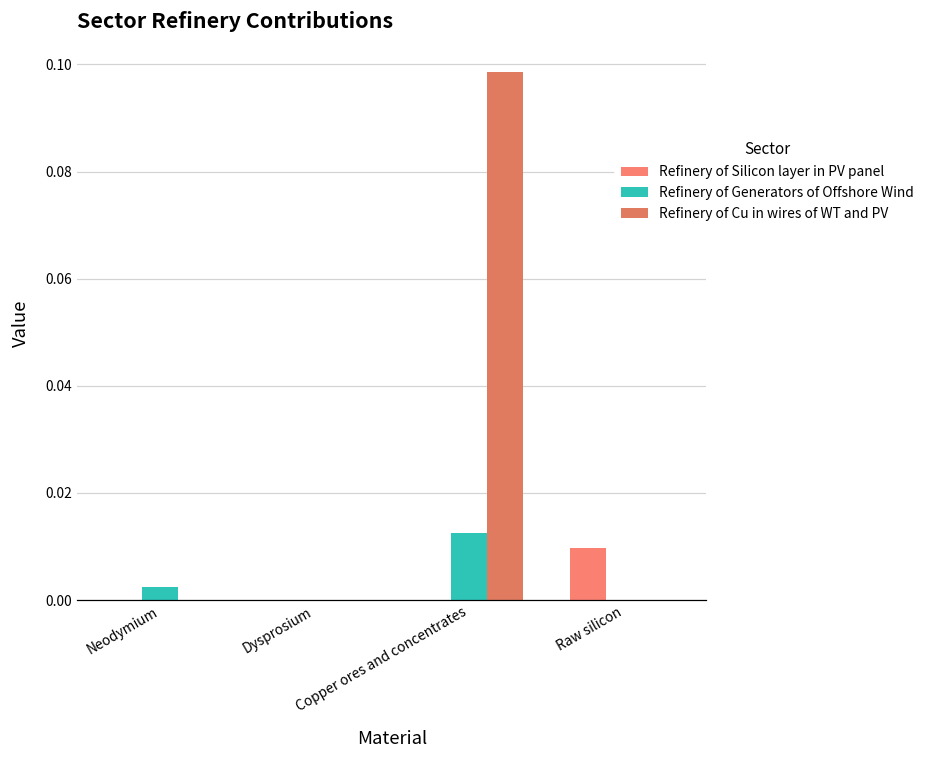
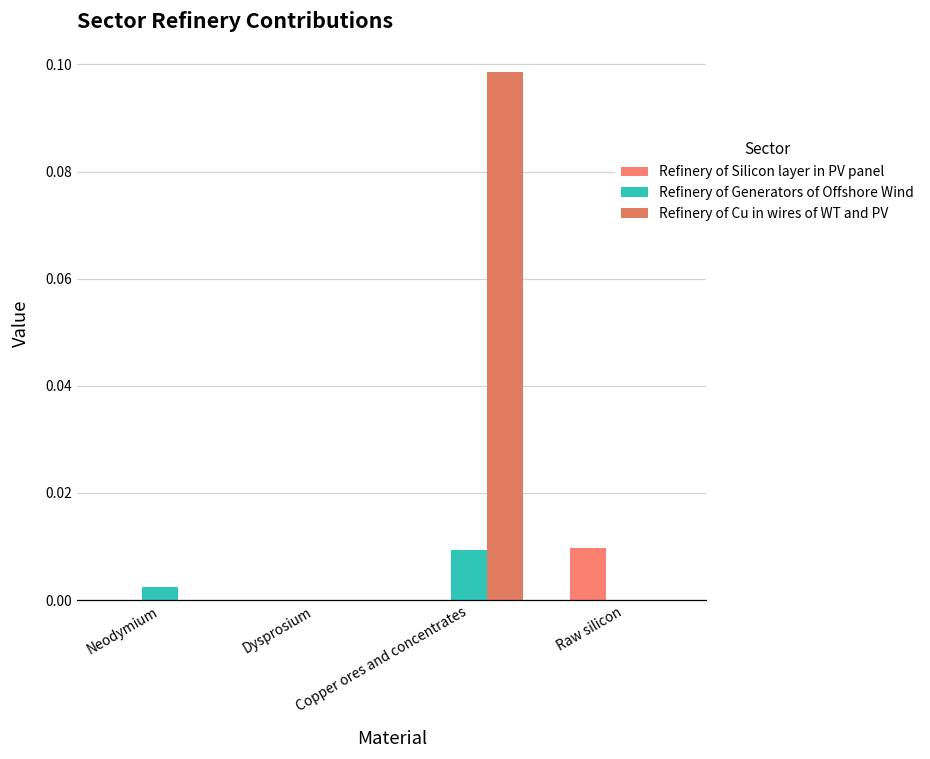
  {
    "Refinery of Generators of Offshore Wind": {
      "Neodymium": 0.003,
      "Dysprosium": 0.000,
-     "Copper ores and concentrates": 0.013,
+     "Copper ores and concentrates": 0.009,
      "Raw silicon": 0.000
    }
  }
